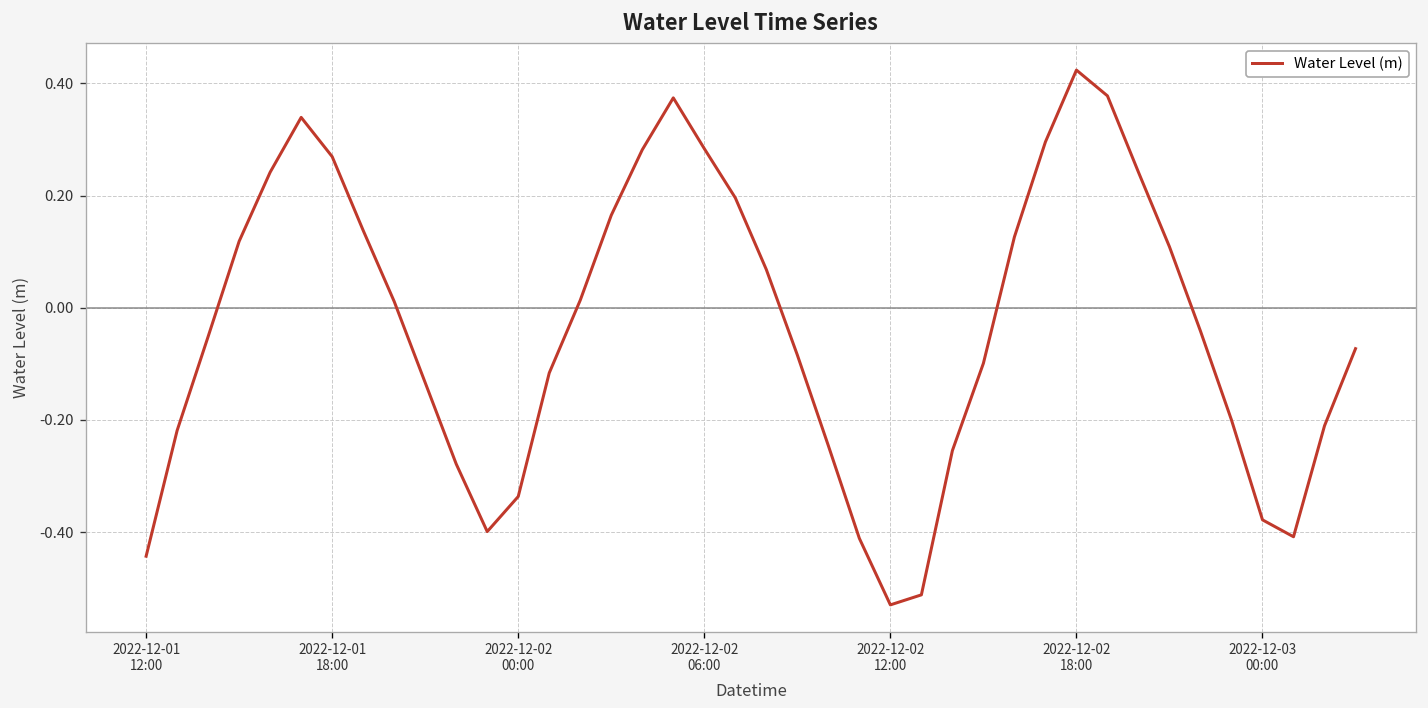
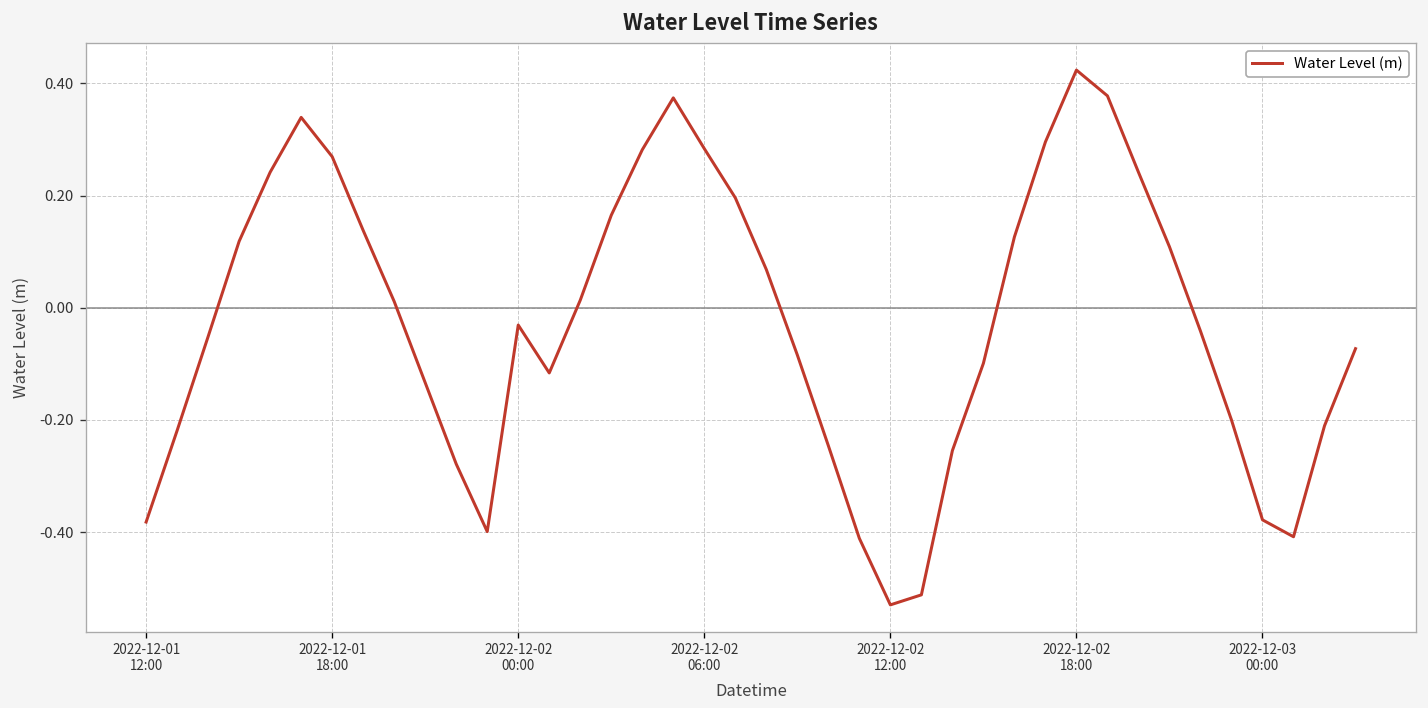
  {
-   "2022-12-01 12:00": -0.44,
+   "2022-12-01 12:00": -0.38,
    "2022-12-01 18:00": 0.27,
-   "2022-12-02 00:00": -0.34,
+   "2022-12-02 00:00": -0.03,
    "2022-12-02 06:00": 0.28,
    "2022-12-02 12:00": -0.53,
    "2022-12-02 18:00": 0.42,
    "2022-12-03 00:00": -0.38
  }
